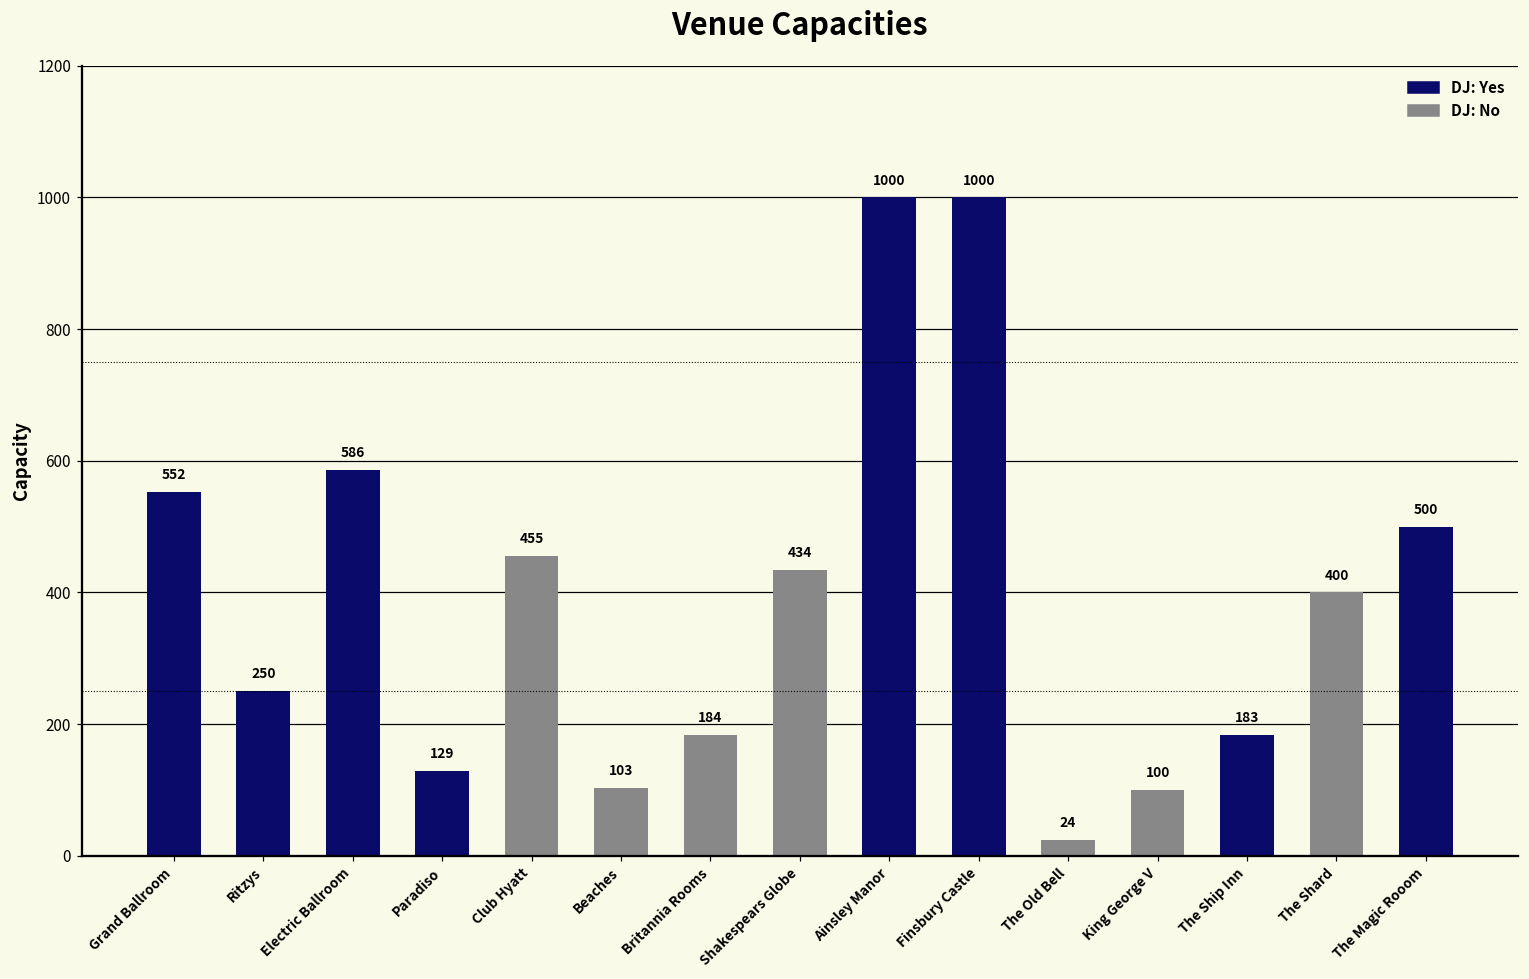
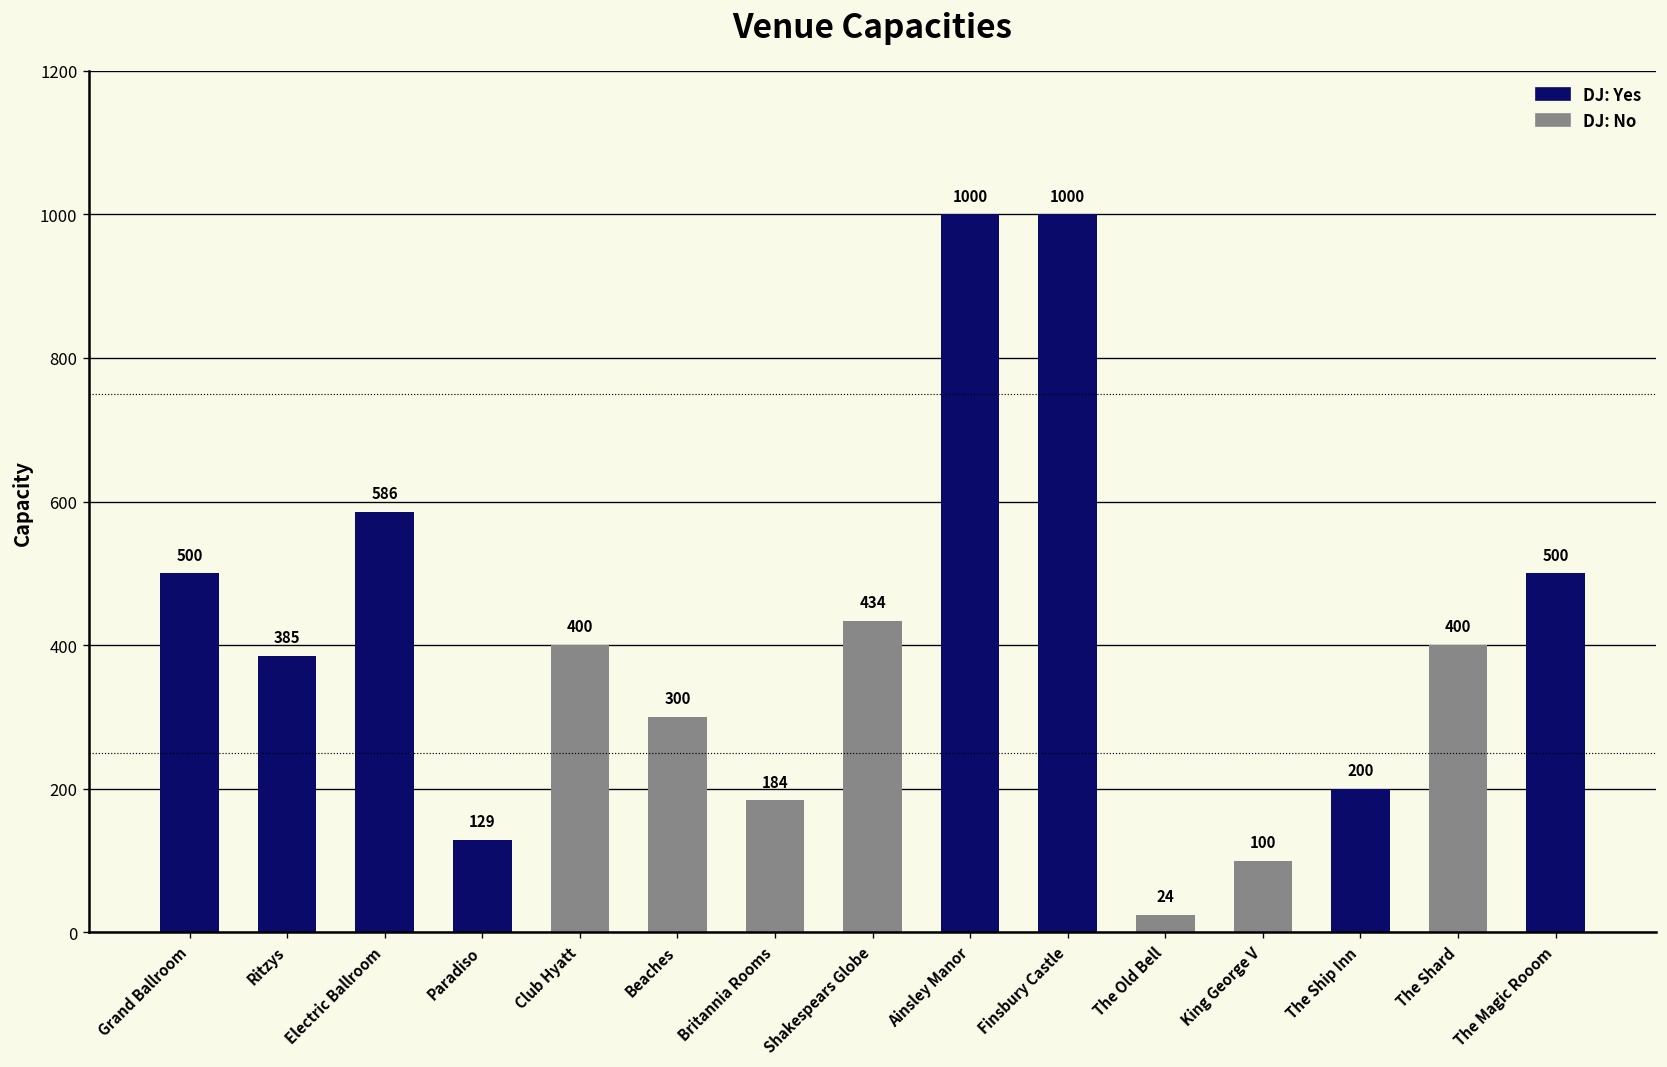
  {
    "DJ: Yes": {
-     "Grand Ballroom": 552,
-     "Ritzys": 250,
+     "Grand Ballroom": 500,
+     "Ritzys": 385,
      "Electric Ballroom": 586,
      "Paradiso": 129,
      "Ainsley Manor": 1000,
      "Finsbury Castle": 1000,
-     "The Ship Inn": 183,
+     "The Ship Inn": 200,
      "The Magic Rooom": 500
    },
    "DJ: No": {
-     "Club Hyatt": 455,
-     "Beaches": 103,
+     "Club Hyatt": 400,
+     "Beaches": 300,
      "Britannia Rooms": 184,
      "Shakespears Globe": 434,
      "The Old Bell": 24,
      "King George V": 100,
      "The Shard": 400
    }
  }
